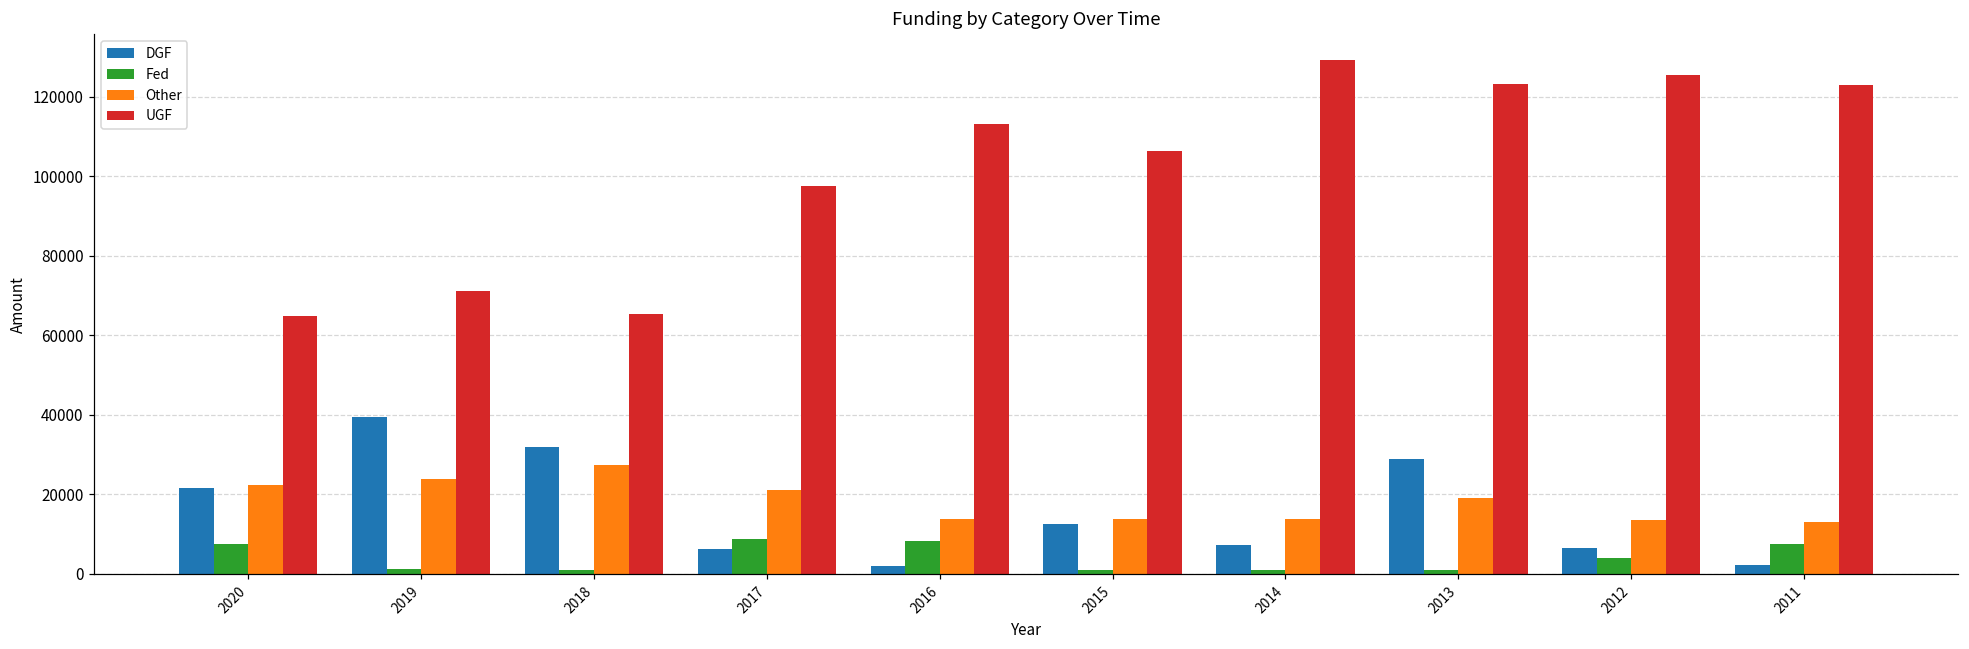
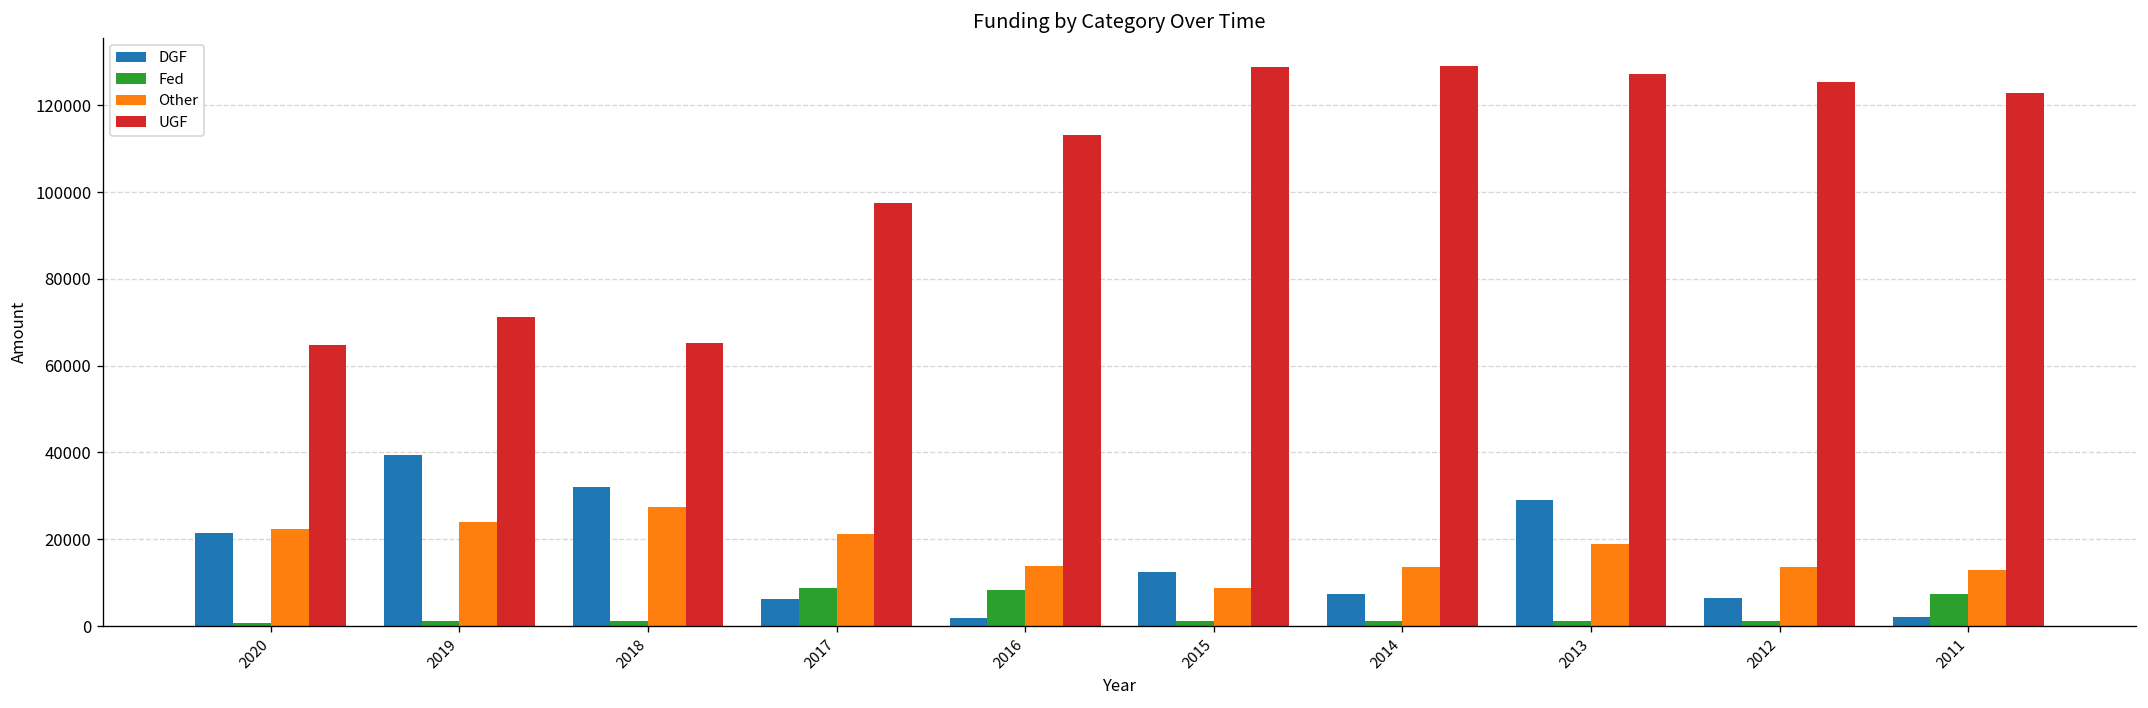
  {
    "DGF": {
      "2020": 22000,
      "2019": 39000,
      "2018": 32000,
      "2017": 6000,
      "2016": 2000,
      "2015": 12000,
      "2014": 7000,
      "2013": 29000,
      "2012": 6000,
      "2011": 2000
    },
    "Fed": {
-     "2020": 7000,
+     "2020": 1000,
      "2019": 1000,
      "2018": 1000,
      "2017": 9000,
      "2016": 8000,
      "2015": 1000,
      "2014": 1000,
      "2013": 1000,
-     "2012": 4000,
+     "2012": 1000,
      "2011": 7000
    },
    "Other": {
      "2020": 22000,
      "2019": 24000,
      "2018": 27000,
      "2017": 21000,
      "2016": 14000,
-     "2015": 14000,
+     "2015": 9000,
      "2014": 14000,
      "2013": 19000,
      "2012": 14000,
      "2011": 13000
    },
    "UGF": {
      "2020": 65000,
      "2019": 71000,
      "2018": 65000,
      "2017": 97000,
      "2016": 113000,
-     "2015": 106000,
+     "2015": 129000,
      "2014": 129000,
-     "2013": 123000,
+     "2013": 127000,
      "2012": 125000,
      "2011": 123000
    }
  }
